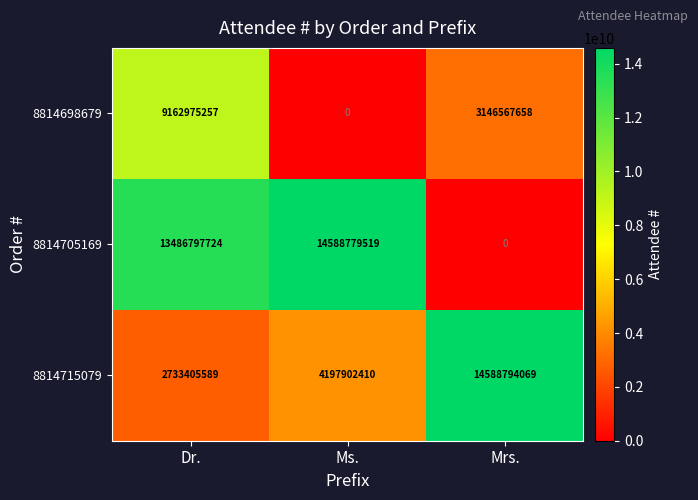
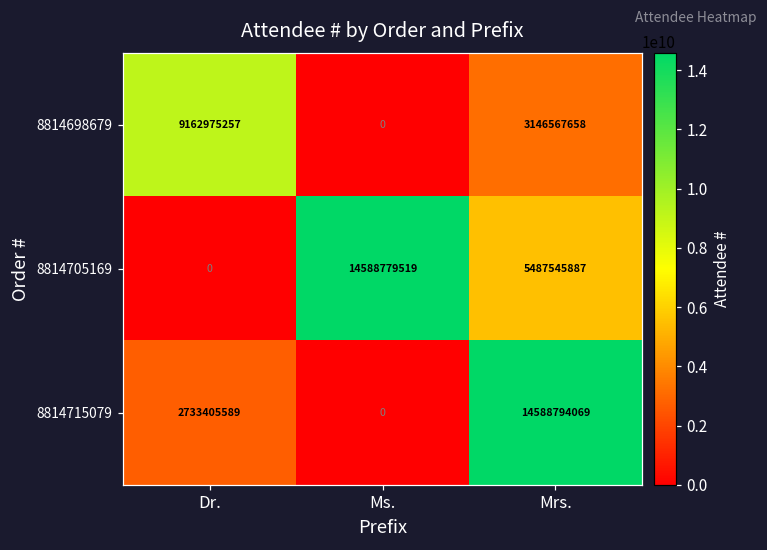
  {
    "8814698679": {
      "Dr.": 9162975257,
      "Ms.": 0,
      "Mrs.": 3146567658
    },
    "8814705169": {
-     "Dr.": 13486797724,
+     "Dr.": 0,
      "Ms.": 14588779519,
-     "Mrs.": 0
+     "Mrs.": 5487545887
    },
    "8814715079": {
      "Dr.": 2733405589,
-     "Ms.": 4197902410,
+     "Ms.": 0,
      "Mrs.": 14588794069
    }
  }
